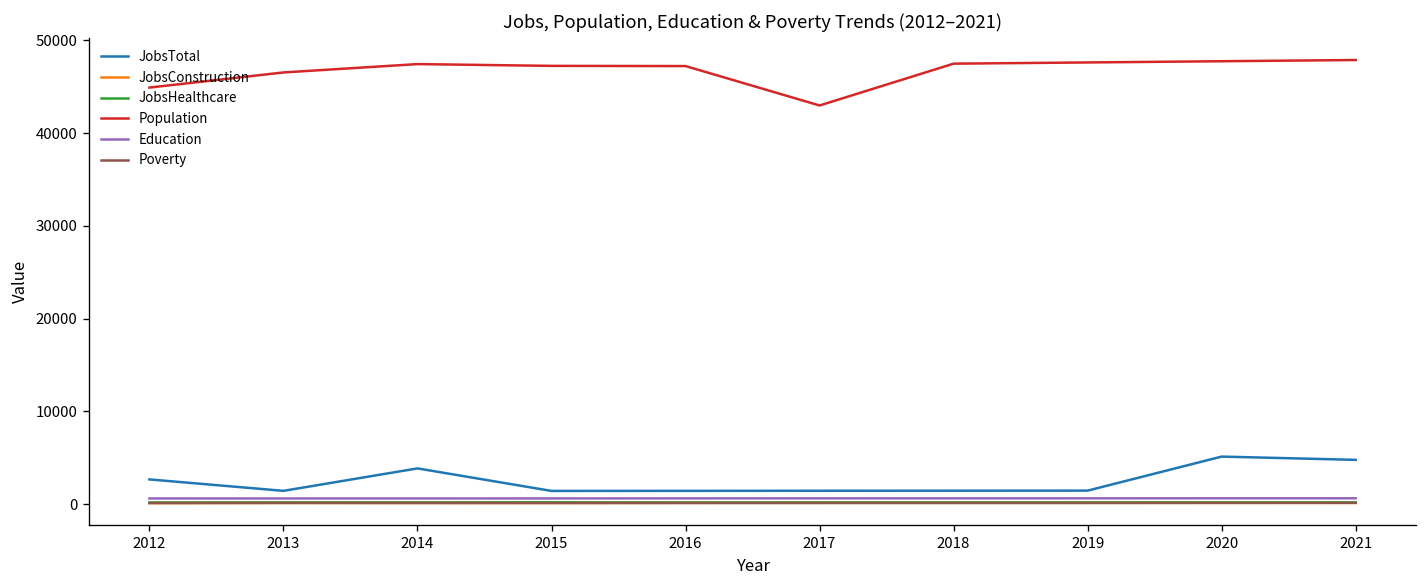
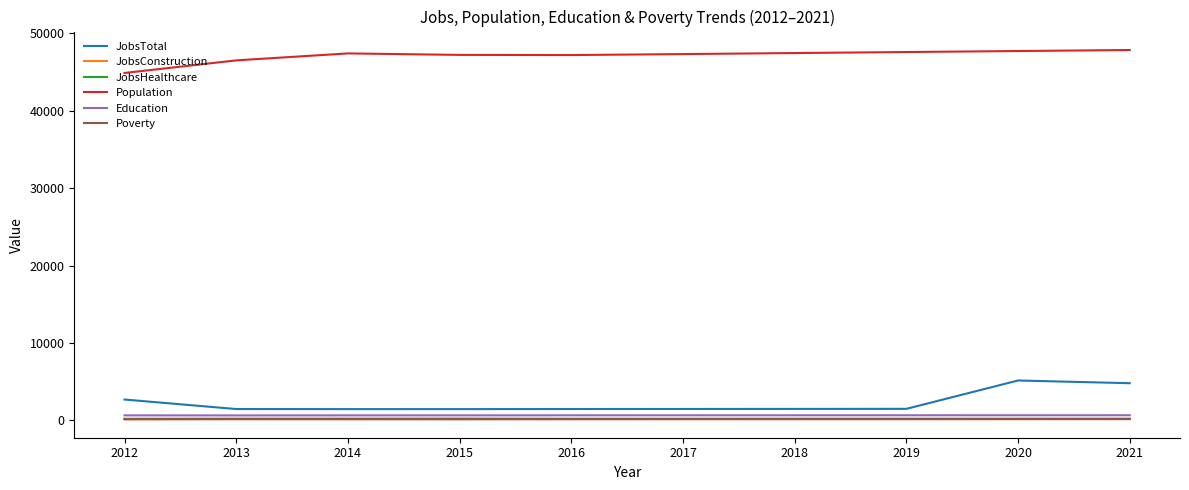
  {
    "JobsTotal": {
      "2012": 3000,
      "2013": 1000,
-     "2014": 4000,
+     "2014": 1000,
      "2015": 1000,
      "2016": 1000,
      "2017": 1000,
      "2018": 1000,
      "2019": 1000,
      "2020": 5000,
      "2021": 5000
    },
    "Poverty": {
      "2012": 0,
      "2013": 0,
      "2014": 0,
      "2015": 0,
      "2016": 0,
      "2017": 0,
      "2018": 0,
      "2019": 0,
      "2020": 0,
      "2021": 0
    },
    "Population": {
      "2012": 45000,
      "2013": 47000,
      "2014": 47000,
      "2015": 47000,
      "2016": 47000,
-     "2017": 43000,
+     "2017": 47000,
      "2018": 47000,
      "2019": 48000,
      "2020": 48000,
      "2021": 48000
    },
    "Education": {
      "2012": 1000,
      "2013": 1000,
      "2014": 1000,
      "2015": 1000,
      "2016": 1000,
      "2017": 1000,
      "2018": 1000,
      "2019": 1000,
      "2020": 1000,
      "2021": 1000
    }
  }
